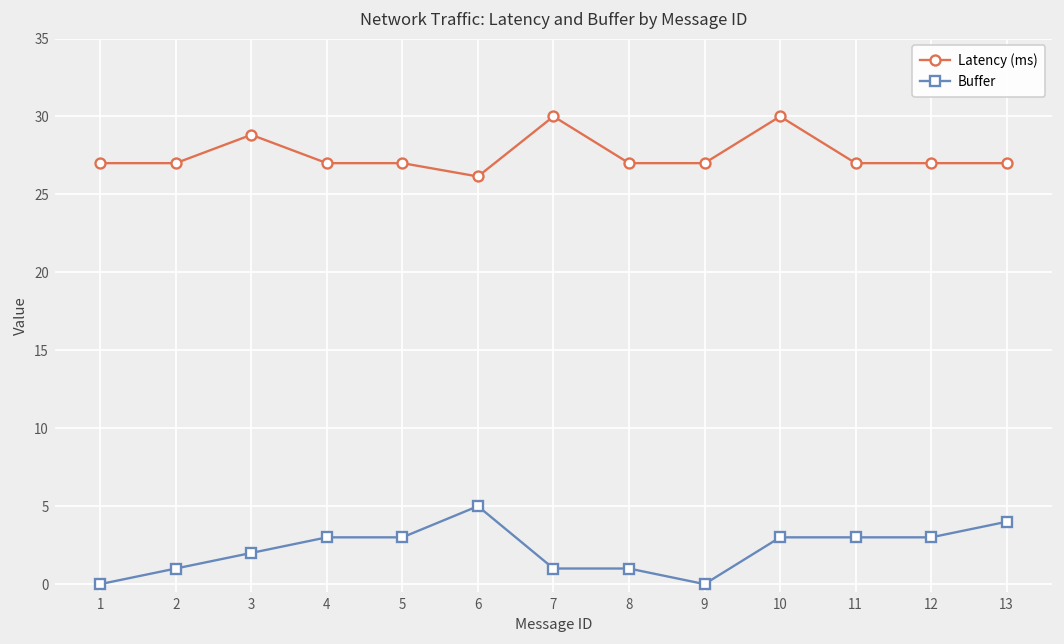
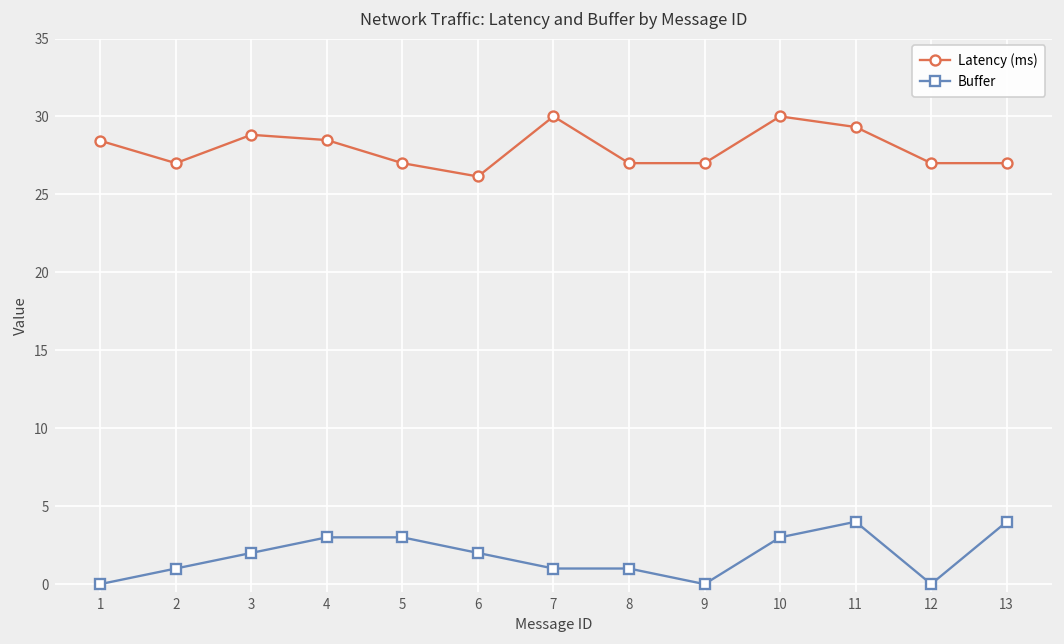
  {
    "Latency (ms)": {
-     "1": 27.0,
+     "1": 28.4,
      "2": 27.0,
      "3": 28.8,
-     "4": 27.0,
+     "4": 28.5,
      "5": 27.0,
      "6": 26.2,
      "7": 30.0,
      "8": 27.0,
      "9": 27.0,
      "10": 30.0,
-     "11": 27.0,
+     "11": 29.3,
      "12": 27.0,
      "13": 27.0
    },
    "Buffer": {
      "1": 0,
      "2": 1,
      "3": 2,
      "4": 3,
      "5": 3,
-     "6": 5,
+     "6": 2,
      "7": 1,
      "8": 1,
      "9": 0,
      "10": 3,
-     "11": 3,
-     "12": 3,
+     "11": 4,
+     "12": 0,
      "13": 4
    }
  }
